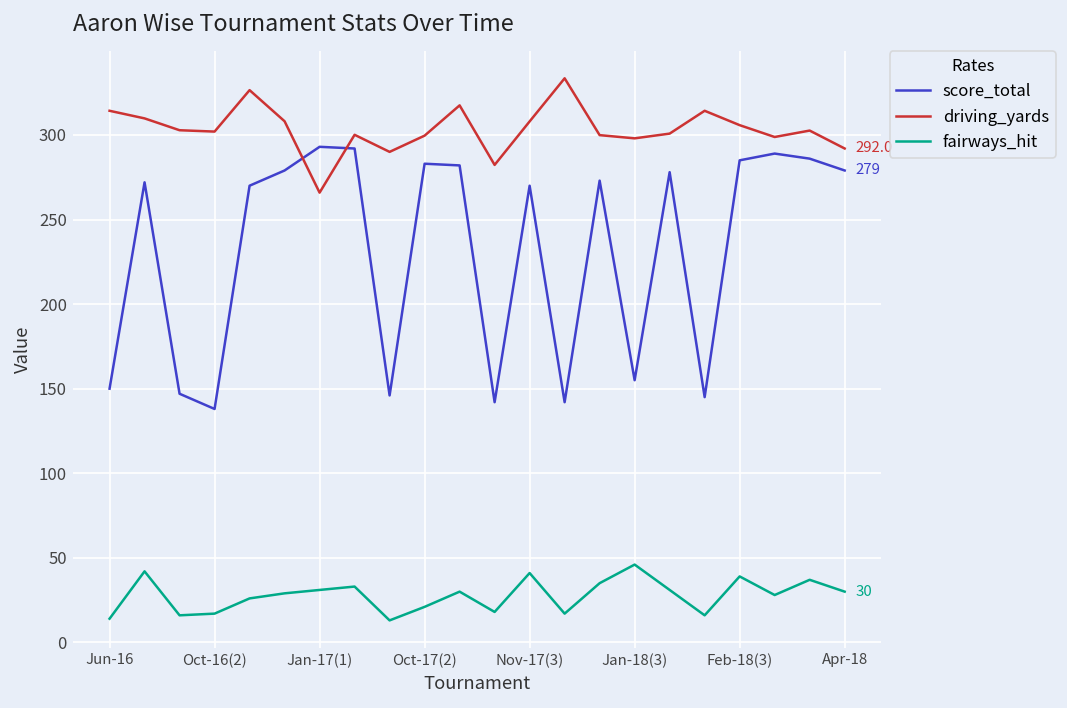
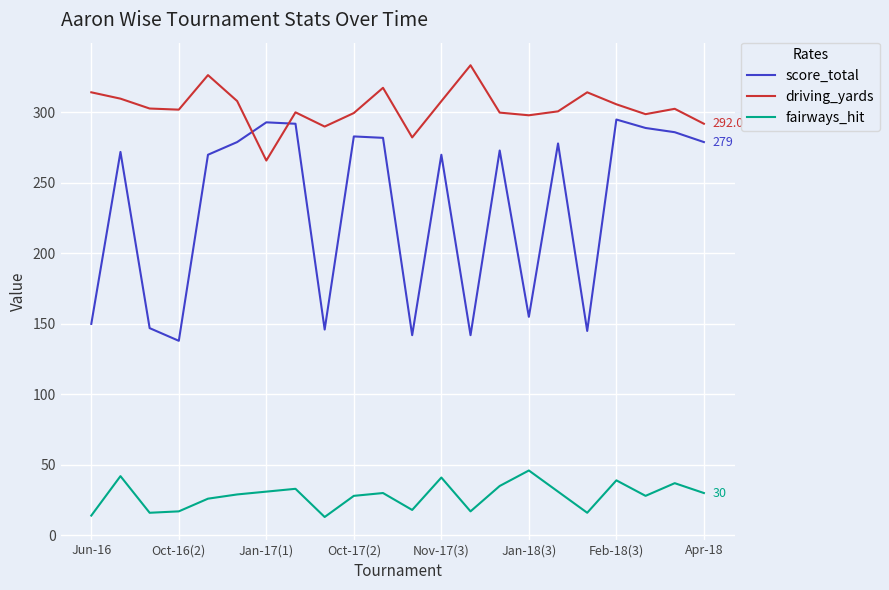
  {
    "score_total": {
      "Jun-16": 150,
      "Oct-16(2)": 138,
      "Jan-17(1)": 293,
      "Oct-17(2)": 283,
      "Nov-17(3)": 270,
      "Jan-18(3)": 155,
-     "Feb-18(3)": 285
+     "Feb-18(3)": 295
    },
    "driving_yards": {
      "Jun-16": 314,
      "Oct-16(2)": 302,
      "Jan-17(1)": 266,
      "Oct-17(2)": 300,
      "Nov-17(3)": 308,
      "Jan-18(3)": 298,
      "Feb-18(3)": 306
    },
    "fairways_hit": {
      "Jun-16": 14,
      "Oct-16(2)": 17,
      "Jan-17(1)": 31,
-     "Oct-17(2)": 21,
+     "Oct-17(2)": 28,
      "Nov-17(3)": 41,
      "Jan-18(3)": 46,
      "Feb-18(3)": 39
    }
  }
